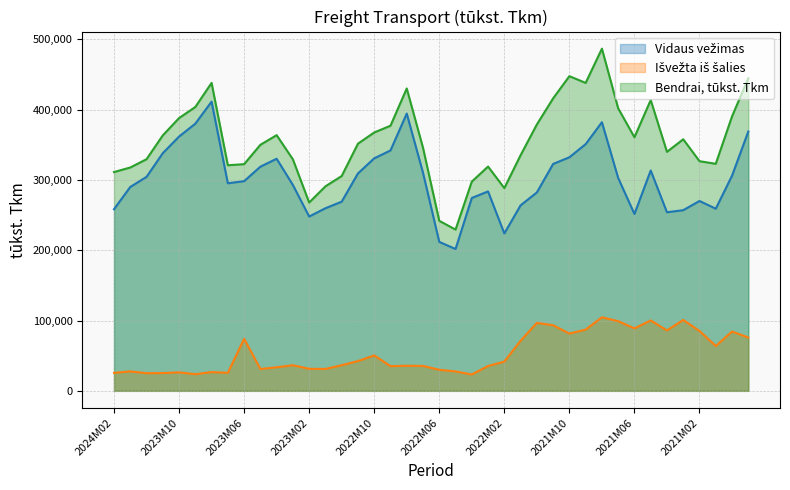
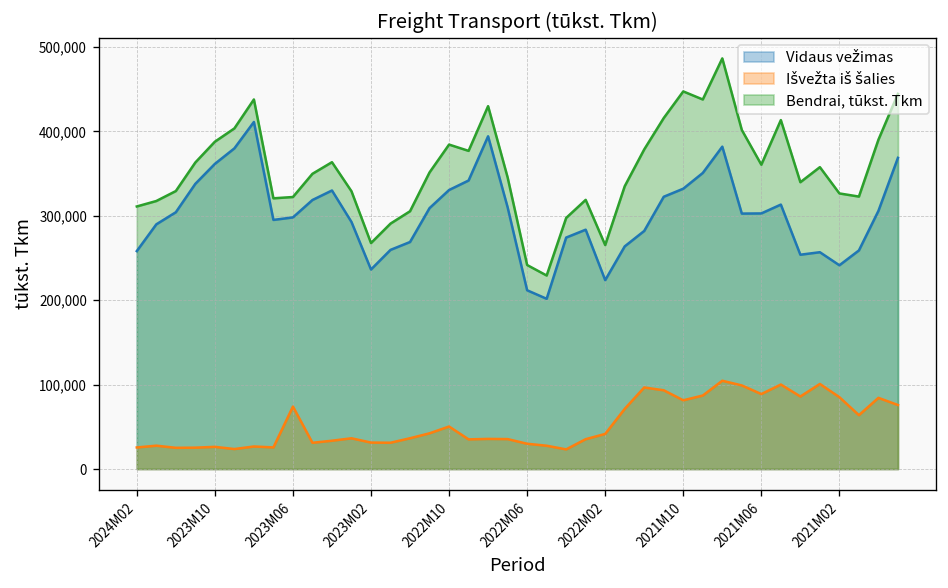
  {
    "Vidaus vežimas": {
      "2024M02": "260,000",
      "2023M10": "360,000",
      "2023M06": "300,000",
-     "2023M02": "250,000",
+     "2023M02": "240,000",
      "2022M10": "330,000",
      "2022M06": "210,000",
      "2022M02": "220,000",
      "2021M10": "330,000",
-     "2021M06": "250,000",
-     "2021M02": "270,000"
+     "2021M06": "300,000",
+     "2021M02": "240,000"
    },
    "Išvežta iš šalies": {
      "2024M02": "30,000",
      "2023M10": "30,000",
      "2023M06": "70,000",
      "2023M02": "30,000",
      "2022M10": "50,000",
      "2022M06": "30,000",
      "2022M02": "40,000",
      "2021M10": "80,000",
      "2021M06": "90,000",
      "2021M02": "90,000"
    },
    "Bendrai, tūkst. Tkm": {
      "2024M02": "310,000",
      "2023M10": "390,000",
      "2023M06": "320,000",
      "2023M02": "270,000",
-     "2022M10": "370,000",
+     "2022M10": "380,000",
      "2022M06": "240,000",
-     "2022M02": "290,000",
+     "2022M02": "270,000",
      "2021M10": "450,000",
      "2021M06": "360,000",
      "2021M02": "330,000"
    }
  }
